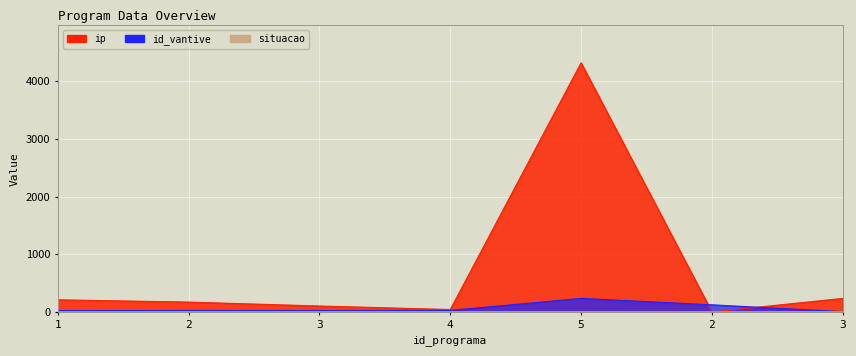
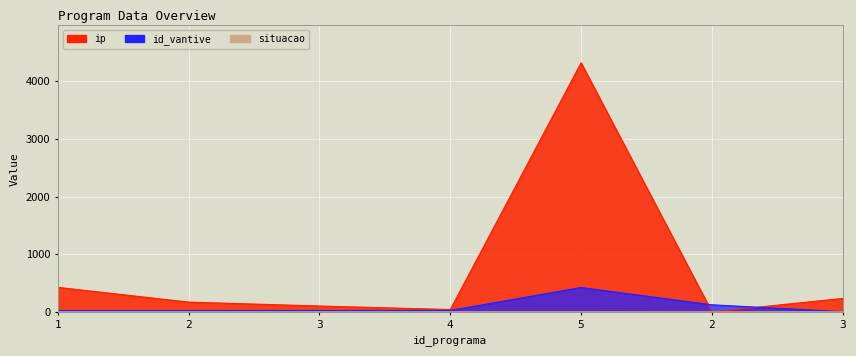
  {
    "ip": {
-     "1": 200,
+     "1": 400,
      "5": 4300
    },
    "id_vantive": {
-     "5": 200
+     "5": 400
    },
    "situacao": {
      "5": 0
    }
  }
